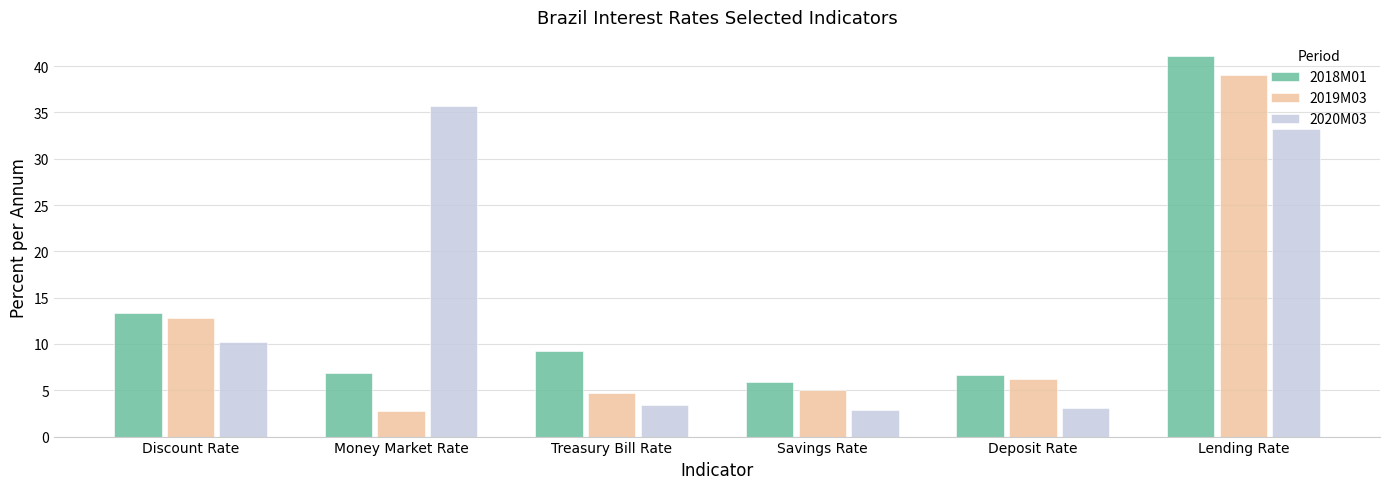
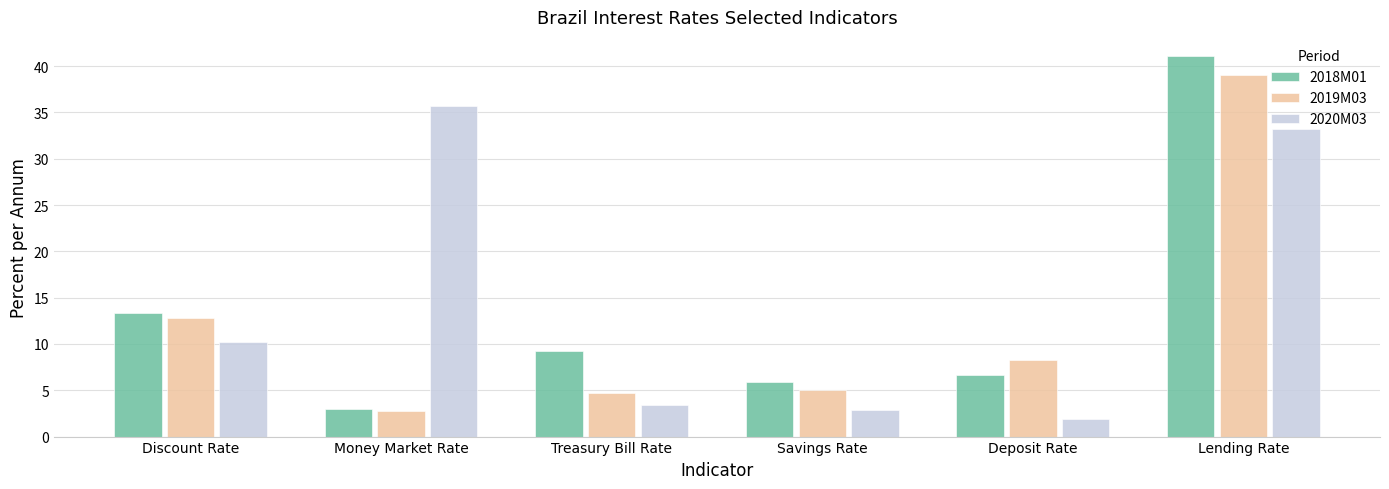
  {
    "2018M01": {
      "Discount Rate": 13,
-     "Money Market Rate": 7,
+     "Money Market Rate": 3,
      "Treasury Bill Rate": 9,
      "Savings Rate": 6,
      "Deposit Rate": 7,
      "Lending Rate": 41
    },
    "2019M03": {
      "Discount Rate": 13,
      "Money Market Rate": 3,
      "Treasury Bill Rate": 5,
      "Savings Rate": 5,
-     "Deposit Rate": 6,
+     "Deposit Rate": 8,
      "Lending Rate": 39
    },
    "2020M03": {
      "Discount Rate": 10,
      "Money Market Rate": 36,
      "Treasury Bill Rate": 3,
      "Savings Rate": 3,
-     "Deposit Rate": 3,
+     "Deposit Rate": 2,
      "Lending Rate": 33
    }
  }
